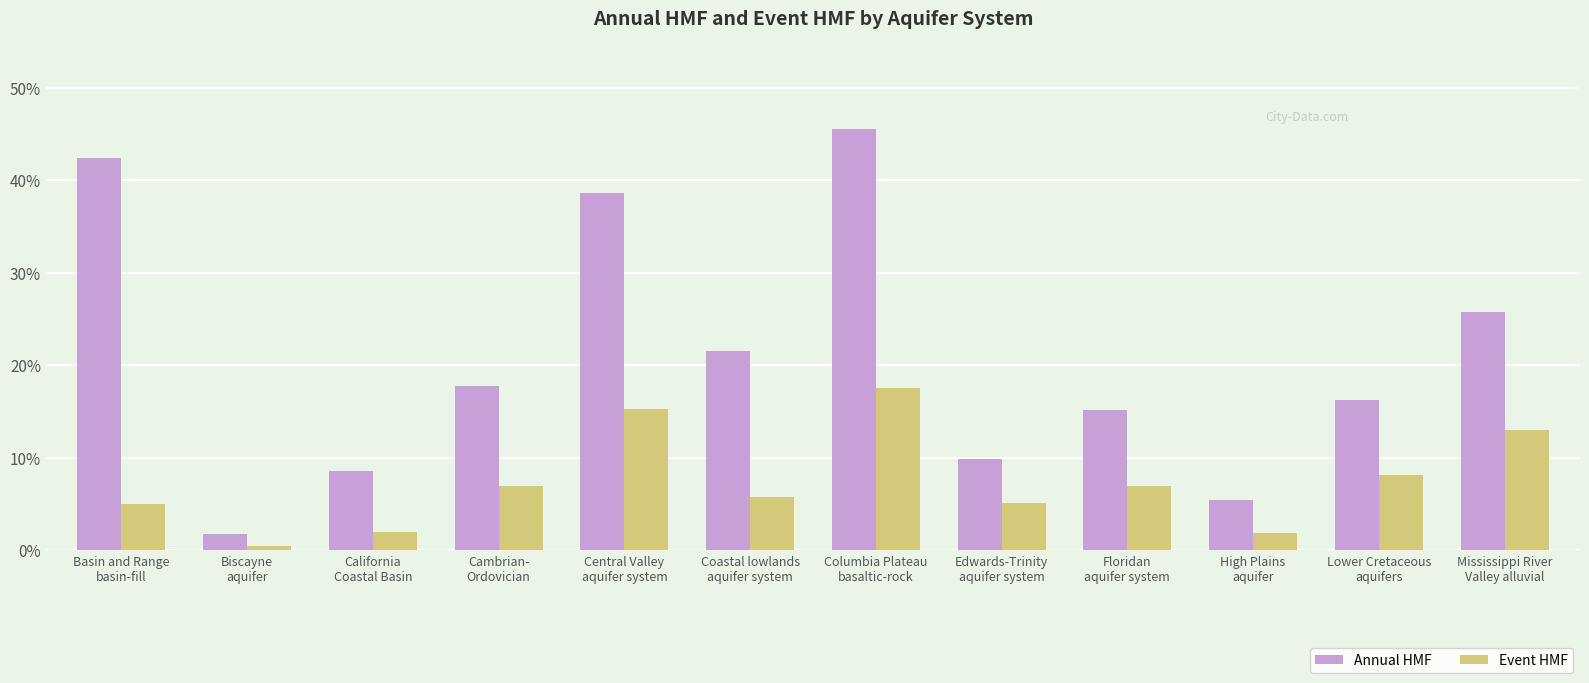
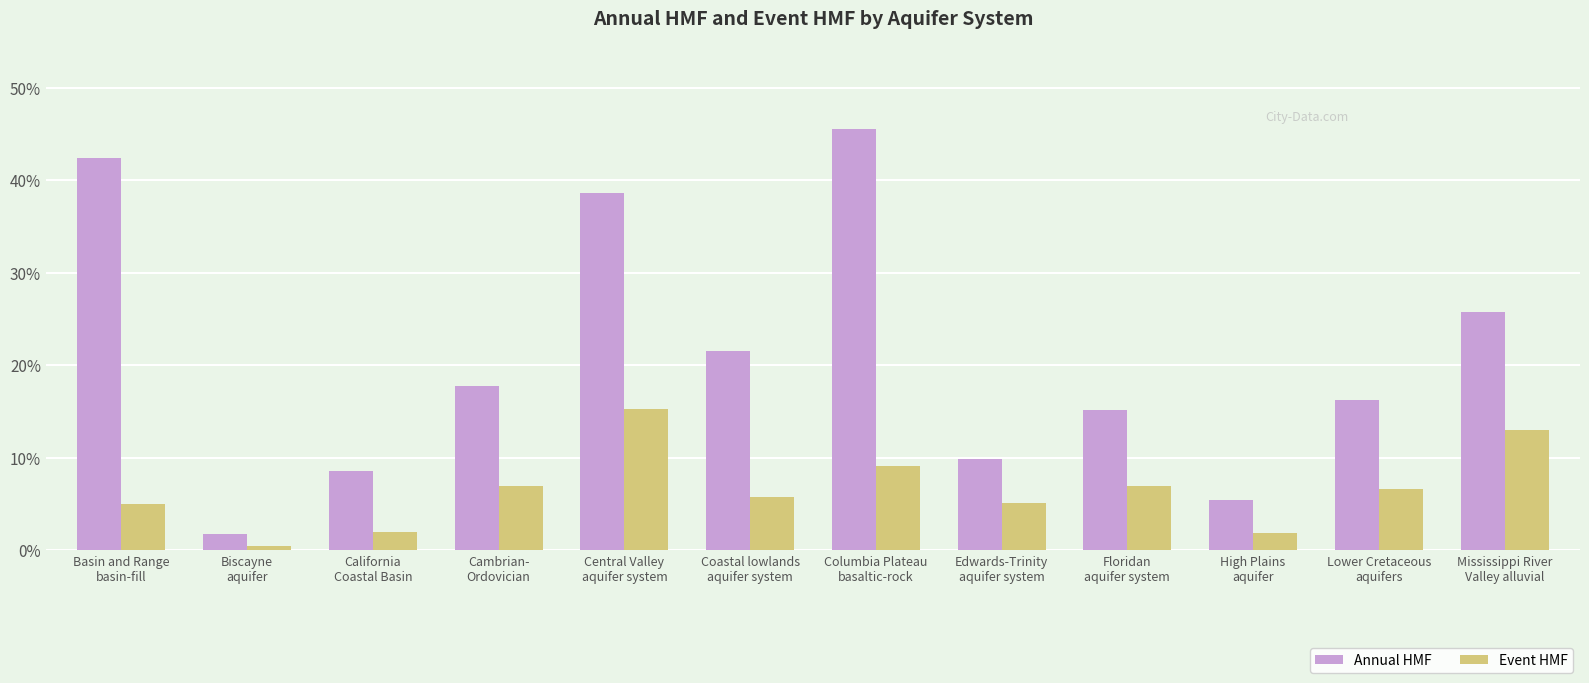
  {
    "Annual HMF": {
      "Basin and Range basin-fill": "42%",
      "Biscayne aquifer": "2%",
      "California Coastal Basin": "9%",
      "Cambrian- Ordovician": "18%",
      "Central Valley aquifer system": "39%",
      "Coastal lowlands aquifer system": "22%",
      "Columbia Plateau basaltic-rock": "46%",
      "Edwards-Trinity aquifer system": "10%",
      "Floridan aquifer system": "15%",
      "High Plains aquifer": "5%",
      "Lower Cretaceous aquifers": "16%",
      "Mississippi River Valley alluvial": "26%"
    },
    "Event HMF": {
      "Basin and Range basin-fill": "5%",
      "Biscayne aquifer": "0%",
      "California Coastal Basin": "2%",
      "Cambrian- Ordovician": "7%",
      "Central Valley aquifer system": "15%",
      "Coastal lowlands aquifer system": "6%",
-     "Columbia Plateau basaltic-rock": "18%",
+     "Columbia Plateau basaltic-rock": "9%",
      "Edwards-Trinity aquifer system": "5%",
      "Floridan aquifer system": "7%",
      "High Plains aquifer": "2%",
-     "Lower Cretaceous aquifers": "8%",
+     "Lower Cretaceous aquifers": "7%",
      "Mississippi River Valley alluvial": "13%"
    }
  }
